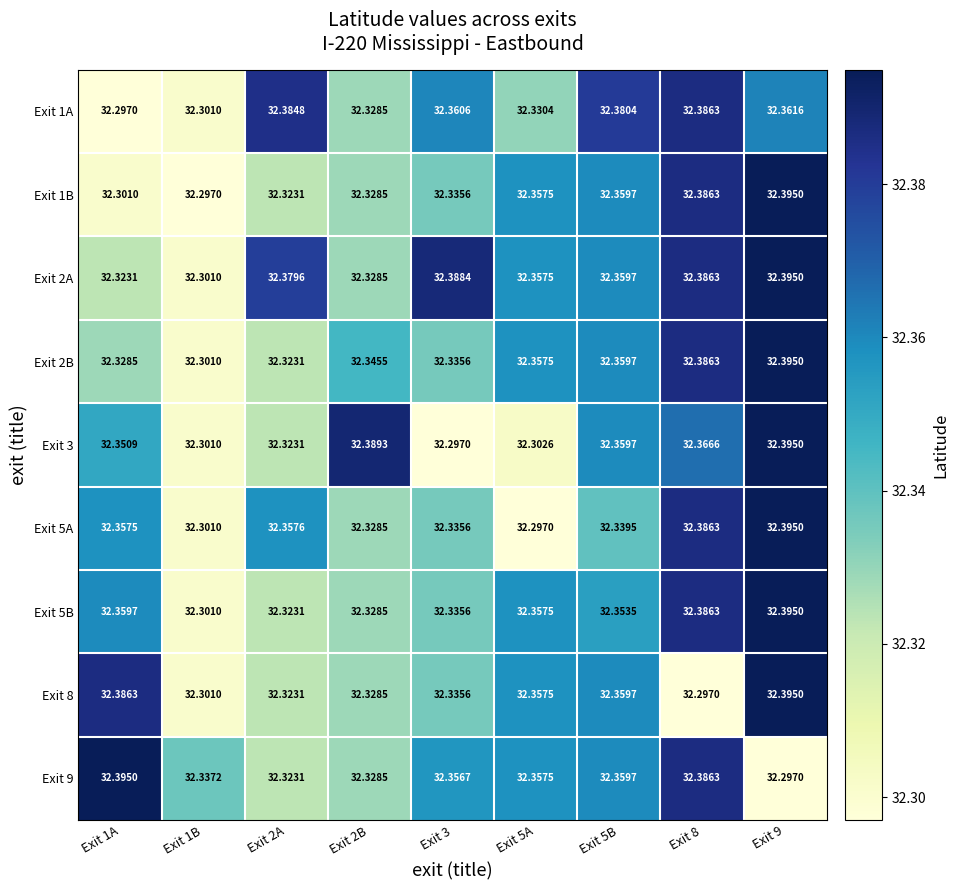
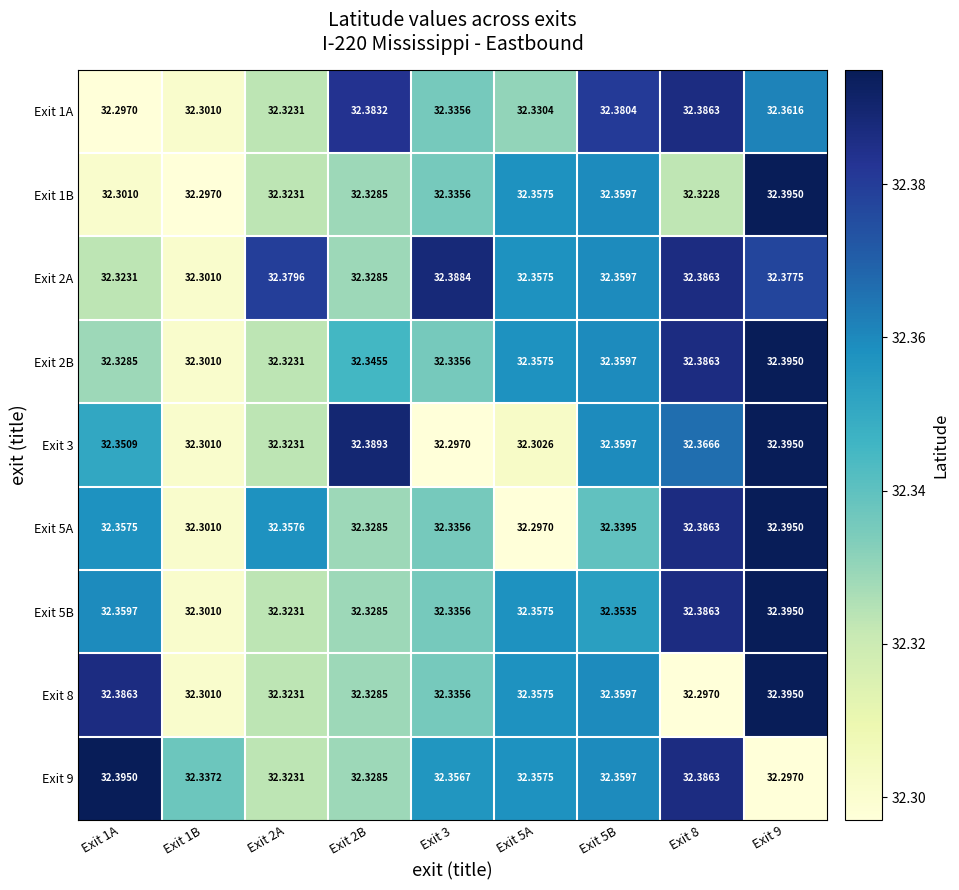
  {
    "Exit 1A": {
      "Exit 1A": 32.2970,
      "Exit 1B": 32.3010,
-     "Exit 2A": 32.3848,
-     "Exit 2B": 32.3285,
-     "Exit 3": 32.3606,
+     "Exit 2A": 32.3231,
+     "Exit 2B": 32.3832,
+     "Exit 3": 32.3356,
      "Exit 5A": 32.3304,
      "Exit 5B": 32.3804,
      "Exit 8": 32.3863,
      "Exit 9": 32.3616
    },
    "Exit 1B": {
      "Exit 1A": 32.3010,
      "Exit 1B": 32.2970,
      "Exit 2A": 32.3231,
      "Exit 2B": 32.3285,
      "Exit 3": 32.3356,
      "Exit 5A": 32.3575,
      "Exit 5B": 32.3597,
-     "Exit 8": 32.3863,
+     "Exit 8": 32.3228,
      "Exit 9": 32.3950
    },
    "Exit 2A": {
      "Exit 1A": 32.3231,
      "Exit 1B": 32.3010,
      "Exit 2A": 32.3796,
      "Exit 2B": 32.3285,
      "Exit 3": 32.3884,
      "Exit 5A": 32.3575,
      "Exit 5B": 32.3597,
      "Exit 8": 32.3863,
-     "Exit 9": 32.3950
+     "Exit 9": 32.3775
    },
    "Exit 2B": {
      "Exit 1A": 32.3285,
      "Exit 1B": 32.3010,
      "Exit 2A": 32.3231,
      "Exit 2B": 32.3455,
      "Exit 3": 32.3356,
      "Exit 5A": 32.3575,
      "Exit 5B": 32.3597,
      "Exit 8": 32.3863,
      "Exit 9": 32.3950
    },
    "Exit 3": {
      "Exit 1A": 32.3509,
      "Exit 1B": 32.3010,
      "Exit 2A": 32.3231,
      "Exit 2B": 32.3893,
      "Exit 3": 32.2970,
      "Exit 5A": 32.3026,
      "Exit 5B": 32.3597,
      "Exit 8": 32.3666,
      "Exit 9": 32.3950
    },
    "Exit 5A": {
      "Exit 1A": 32.3575,
      "Exit 1B": 32.3010,
      "Exit 2A": 32.3576,
      "Exit 2B": 32.3285,
      "Exit 3": 32.3356,
      "Exit 5A": 32.2970,
      "Exit 5B": 32.3395,
      "Exit 8": 32.3863,
      "Exit 9": 32.3950
    },
    "Exit 5B": {
      "Exit 1A": 32.3597,
      "Exit 1B": 32.3010,
      "Exit 2A": 32.3231,
      "Exit 2B": 32.3285,
      "Exit 3": 32.3356,
      "Exit 5A": 32.3575,
      "Exit 5B": 32.3535,
      "Exit 8": 32.3863,
      "Exit 9": 32.3950
    },
    "Exit 8": {
      "Exit 1A": 32.3863,
      "Exit 1B": 32.3010,
      "Exit 2A": 32.3231,
      "Exit 2B": 32.3285,
      "Exit 3": 32.3356,
      "Exit 5A": 32.3575,
      "Exit 5B": 32.3597,
      "Exit 8": 32.2970,
      "Exit 9": 32.3950
    },
    "Exit 9": {
      "Exit 1A": 32.3950,
      "Exit 1B": 32.3372,
      "Exit 2A": 32.3231,
      "Exit 2B": 32.3285,
      "Exit 3": 32.3567,
      "Exit 5A": 32.3575,
      "Exit 5B": 32.3597,
      "Exit 8": 32.3863,
      "Exit 9": 32.2970
    }
  }
